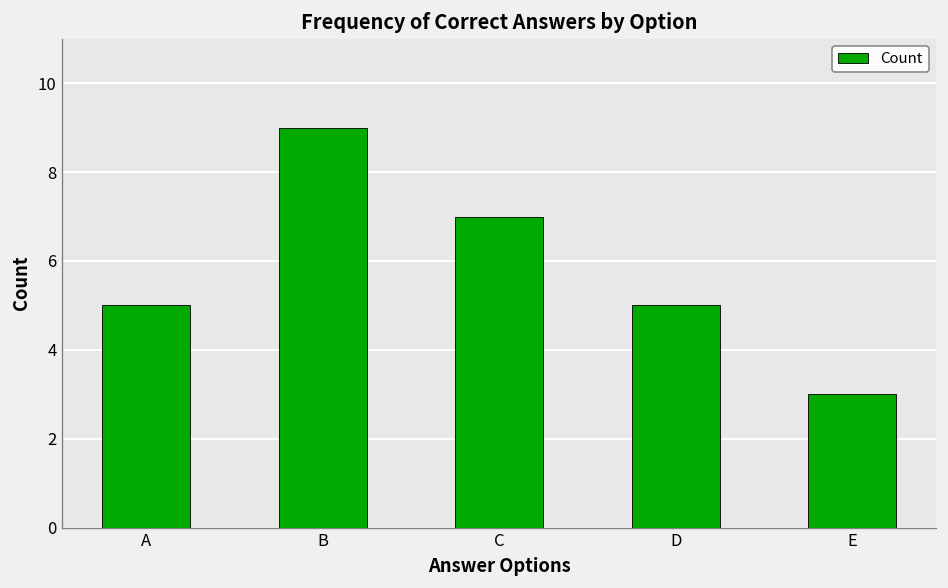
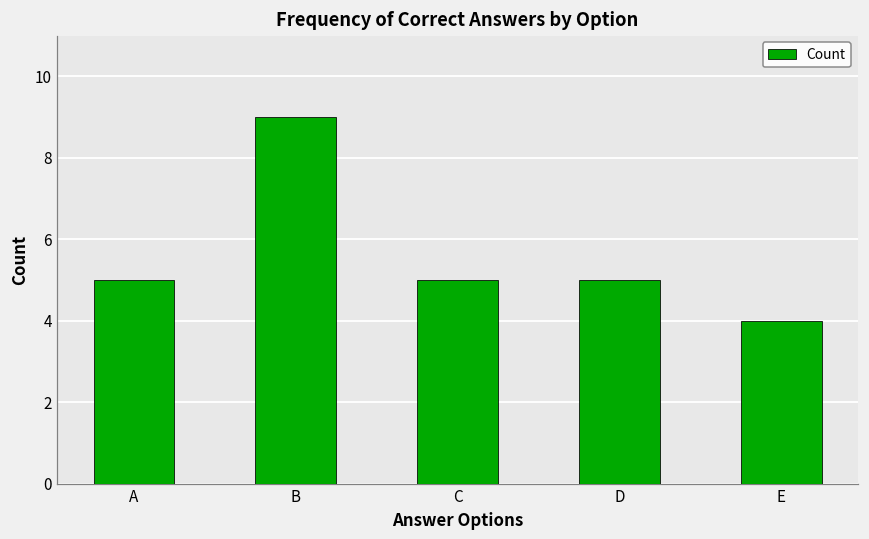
  {
    "A": 5,
    "B": 9,
-   "C": 7,
+   "C": 5,
    "D": 5,
-   "E": 3
+   "E": 4
  }
